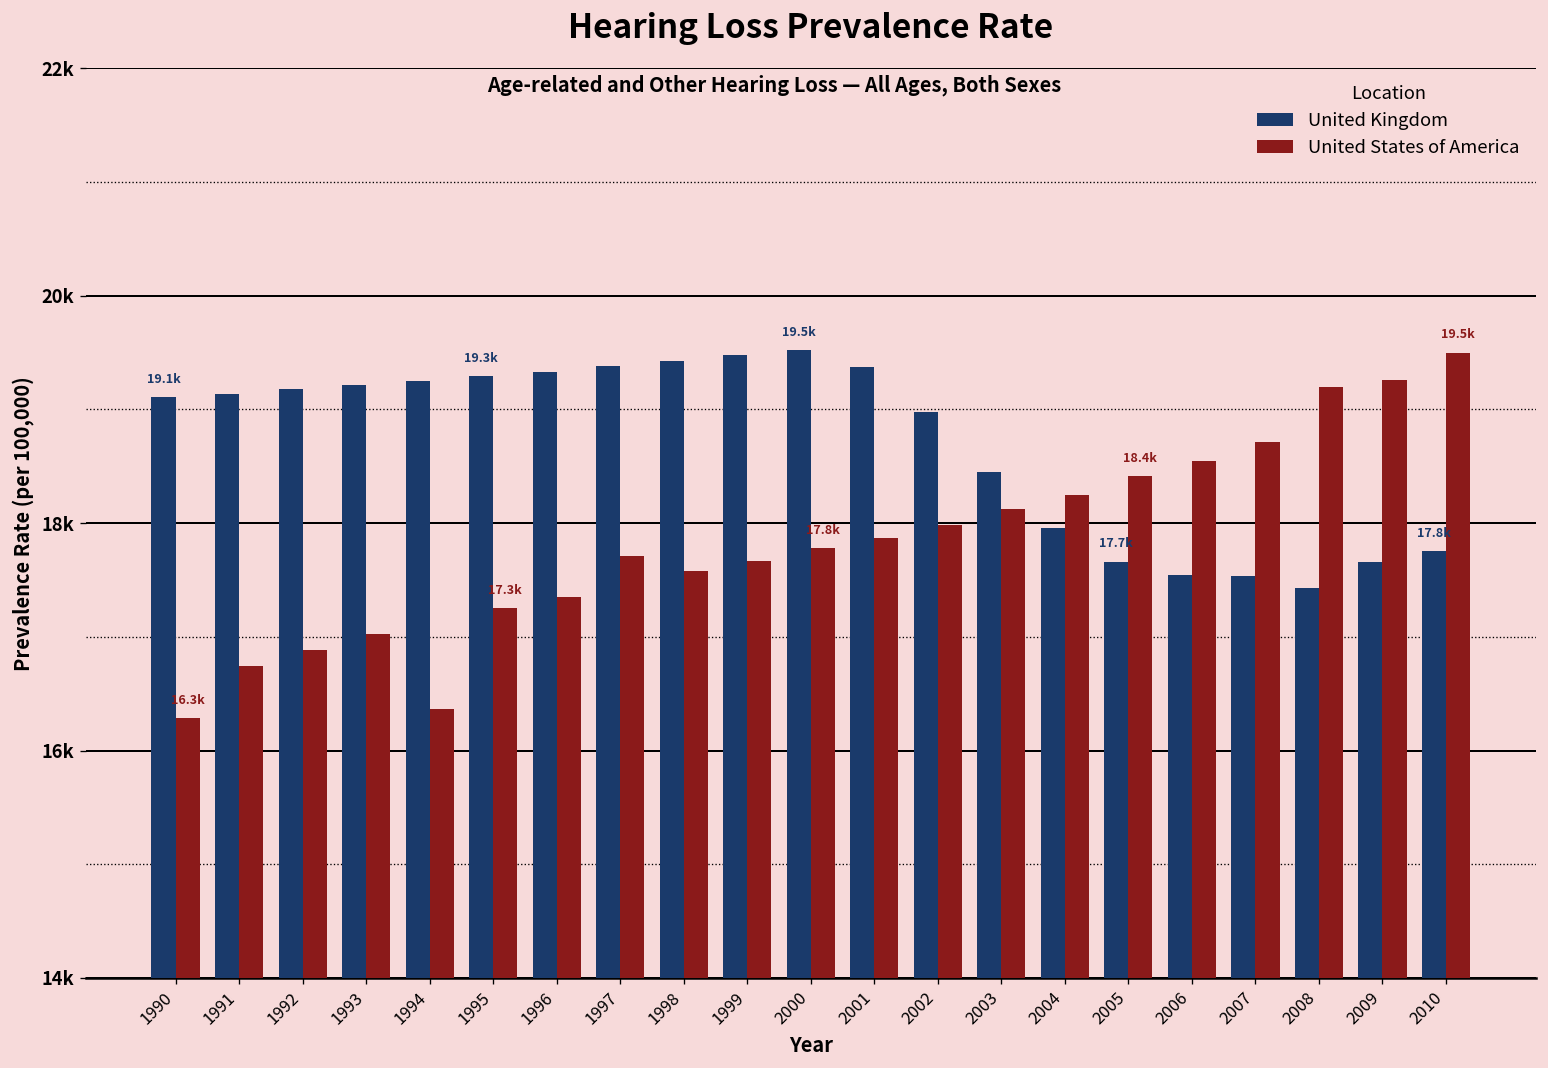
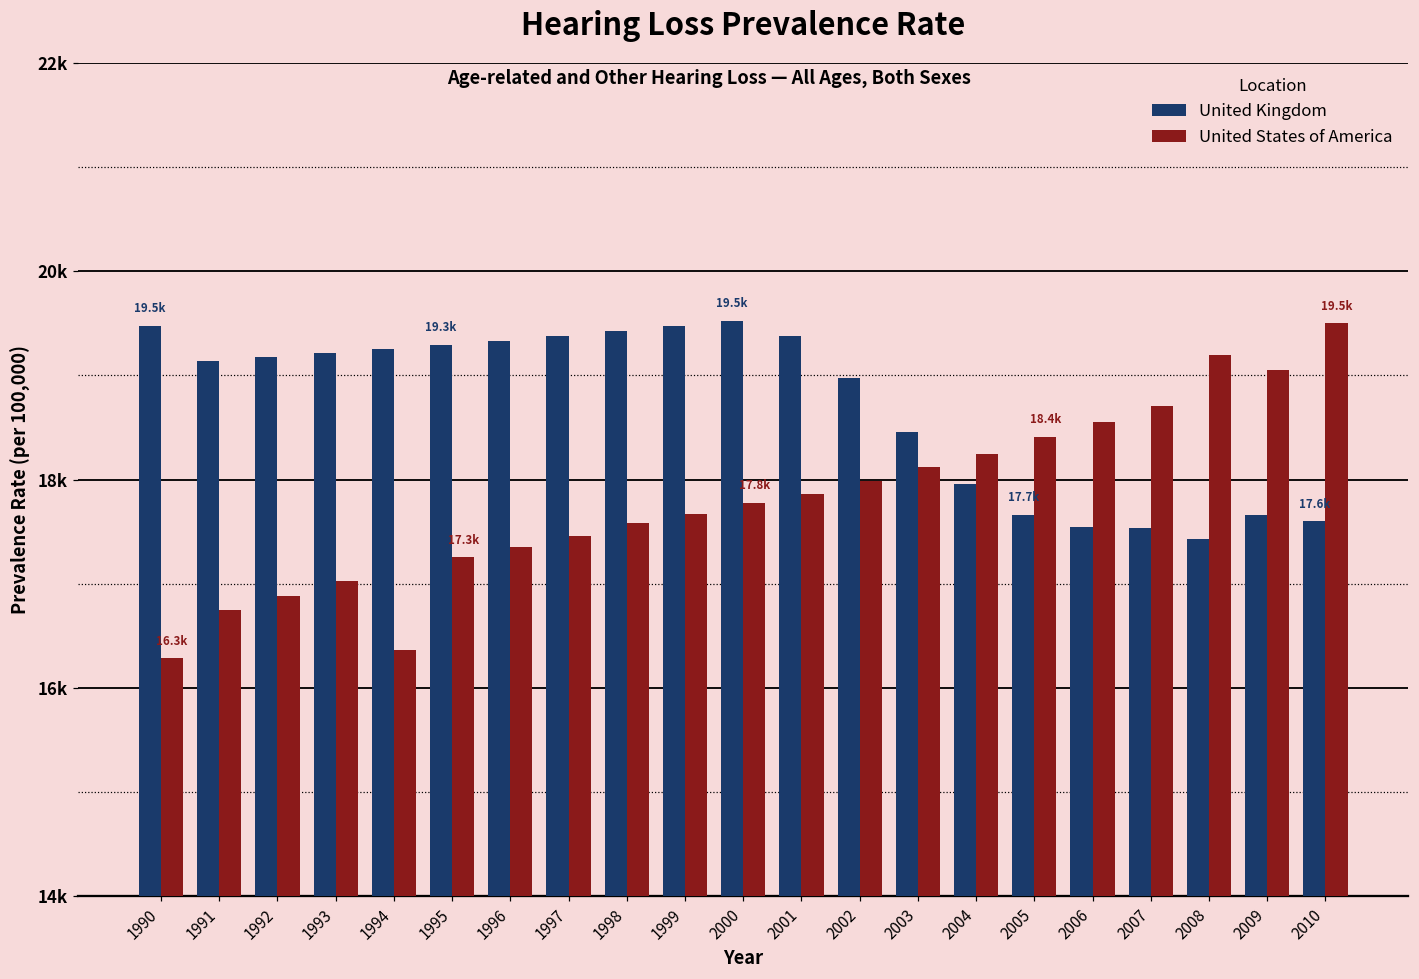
  {
    "United Kingdom": {
-     "1990": "19.1k",
+     "1990": "19.5k",
      "1995": "19.3k",
      "2000": "19.5k",
      "2005": "17.7k",
-     "2010": "17.8k"
+     "2010": "17.6k"
    },
    "United States of America": {
      "1991": "16700",
      "1992": "16900",
      "1993": "17000",
      "1994": "16400",
      "1996": "17300",
-     "1997": "17700",
+     "1997": "17500",
      "1998": "17600",
      "1999": "17700",
      "2001": "17900",
      "2002": "18000",
      "2003": "18100",
      "2004": "18200",
      "2006": "18500",
      "2007": "18700",
      "2008": "19200",
-     "2009": "19300"
+     "2009": "19100"
    }
  }
